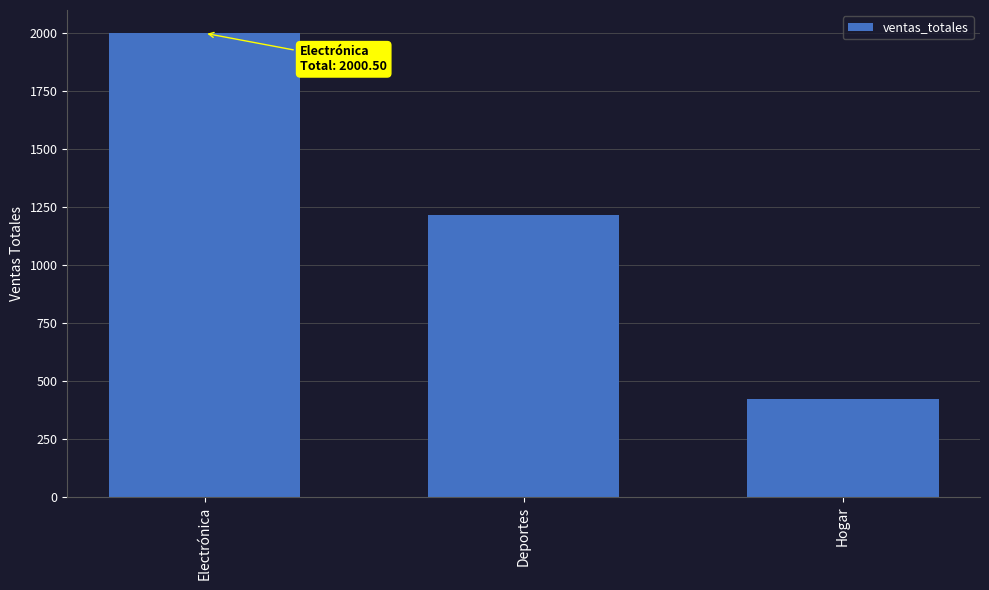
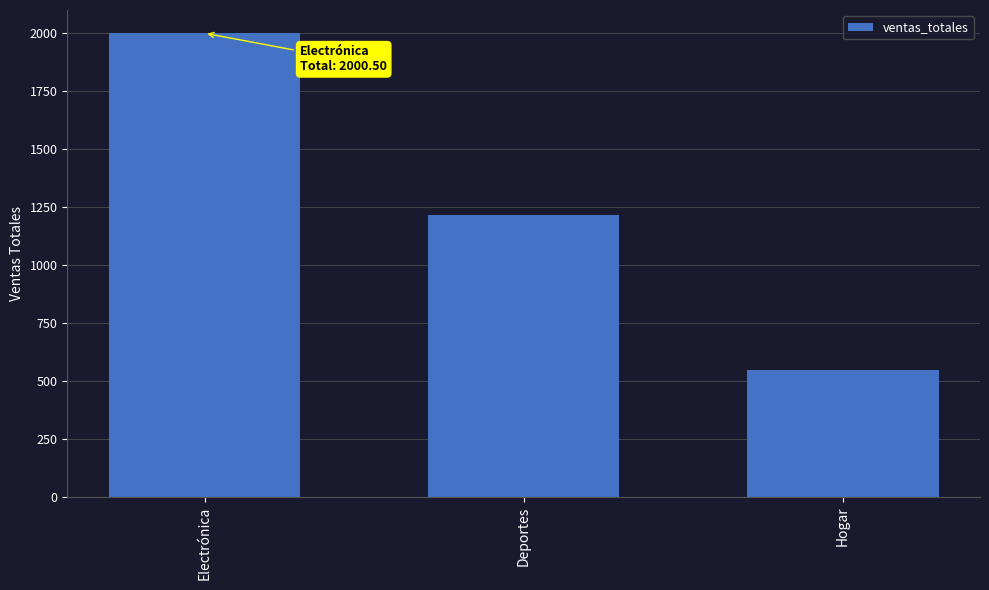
  {
    "Deportes": 1220,
-   "Hogar": 420
+   "Hogar": 550
  }
